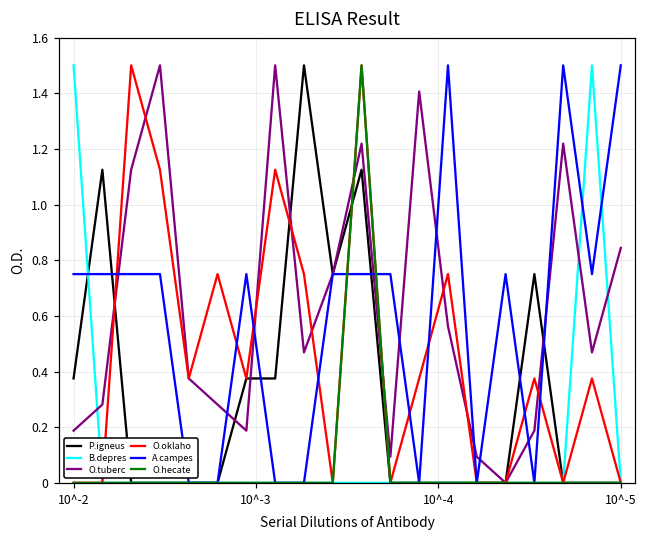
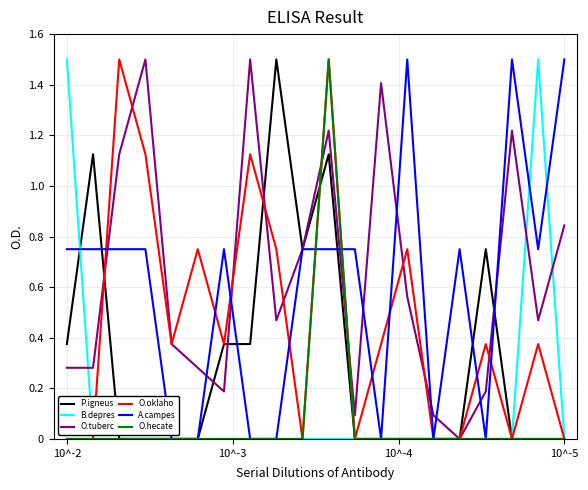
  {
    "P.igneus": {
      "10^-2": 0.38
    },
    "B.depres": {
      "10^-2": 1.50
    },
    "O.tuberc": {
-     "10^-2": 0.19,
+     "10^-2": 0.28,
      "10^-5": 0.84
    },
    "A.campes": {
      "10^-2": 0.75,
      "10^-5": 1.50
    }
  }
